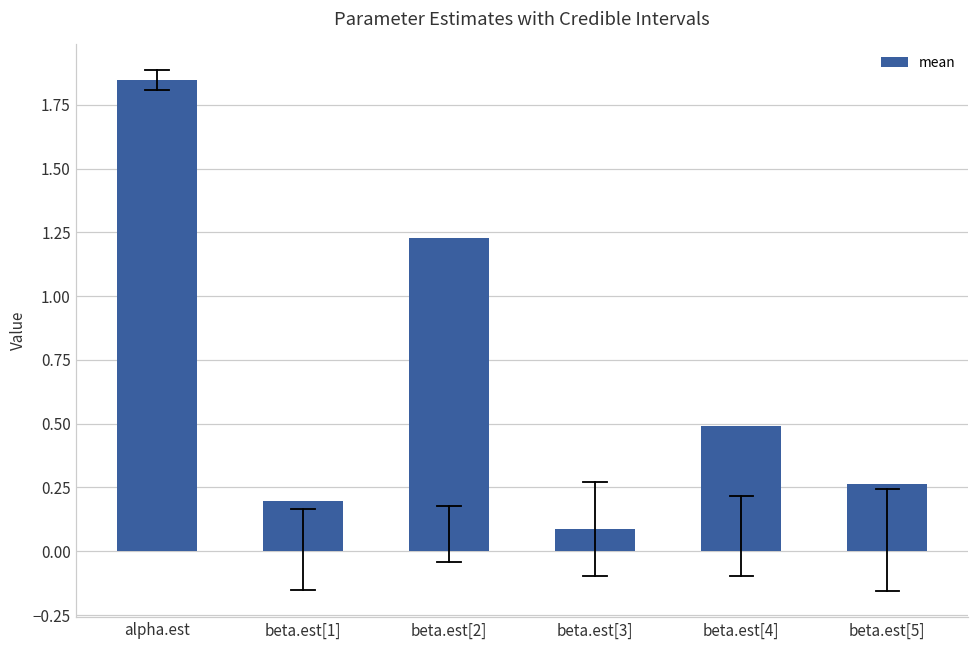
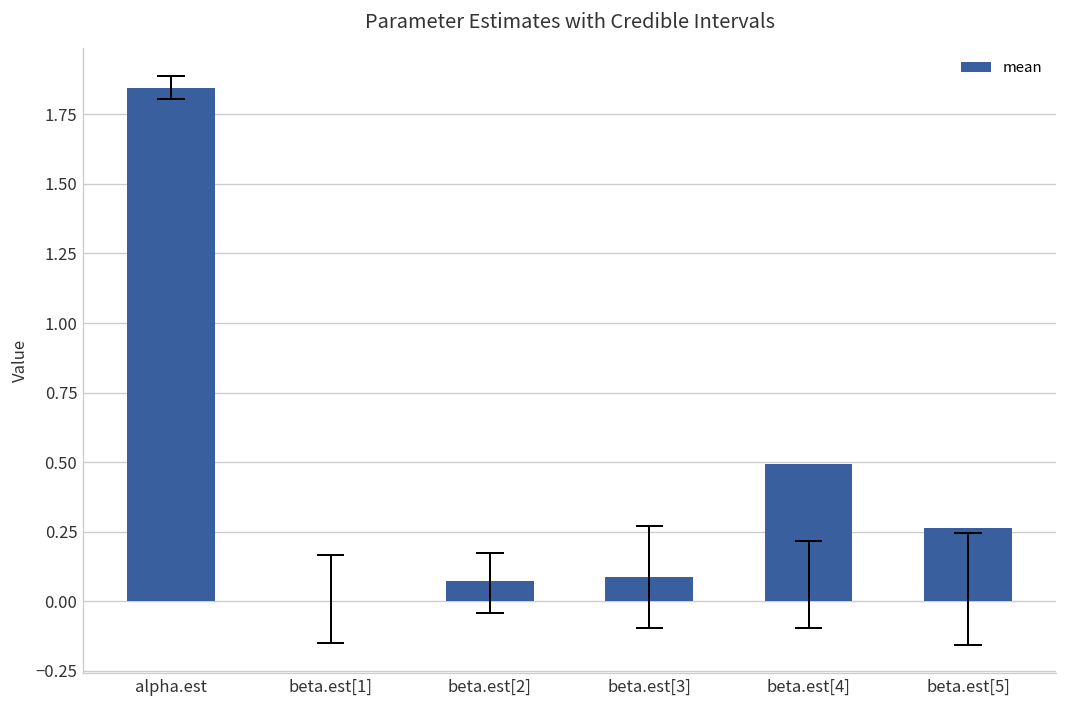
  {
    "mean": {
      "alpha.est": 1.85,
-     "beta.est[1]": 0.20,
-     "beta.est[2]": 1.23,
+     "beta.est[1]": 0.00,
+     "beta.est[2]": 0.07,
      "beta.est[3]": 0.09,
      "beta.est[4]": 0.49,
      "beta.est[5]": 0.26
    }
  }
